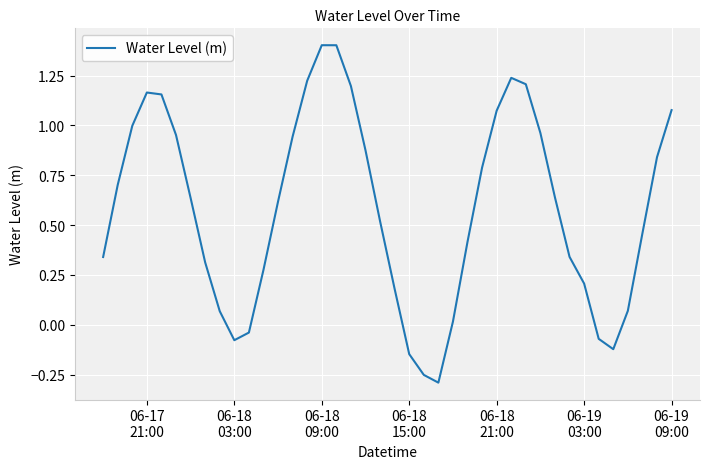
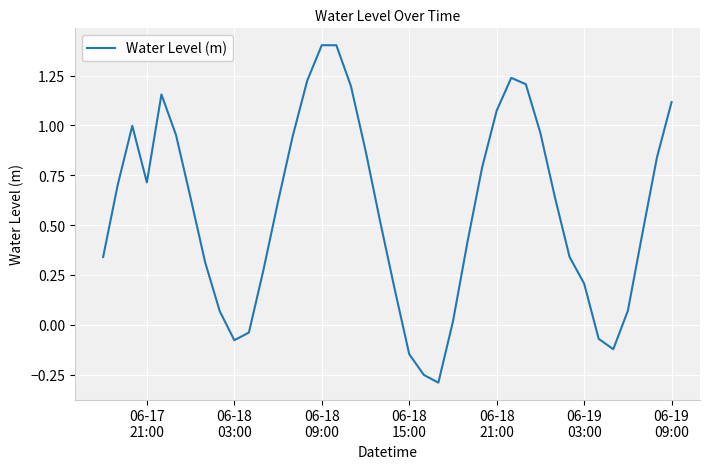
  {
-   "06-17 21:00": 1.16,
+   "06-17 21:00": 0.71,
    "06-18 03:00": -0.08,
    "06-18 09:00": 1.40,
    "06-18 15:00": -0.15,
    "06-18 21:00": 1.07,
    "06-19 03:00": 0.21,
-   "06-19 09:00": 1.08
+   "06-19 09:00": 1.12
  }
